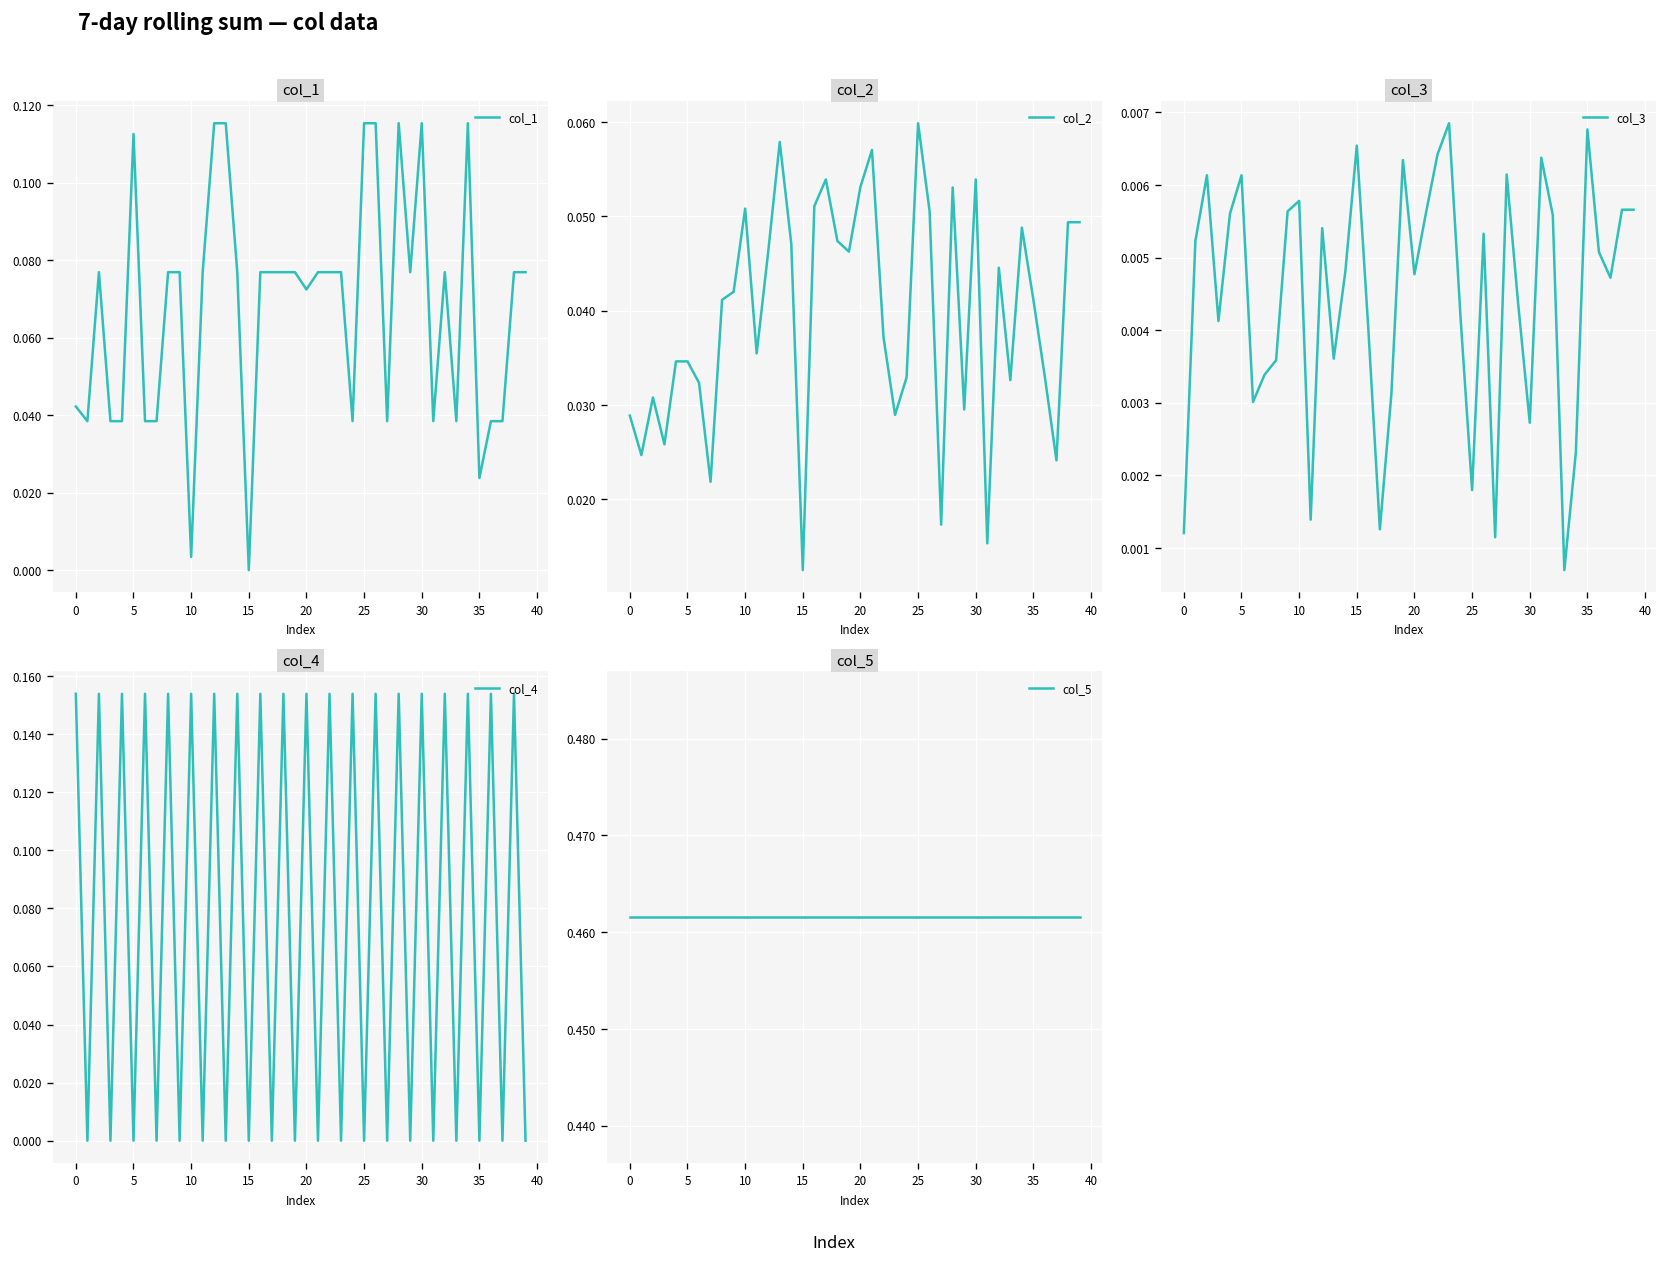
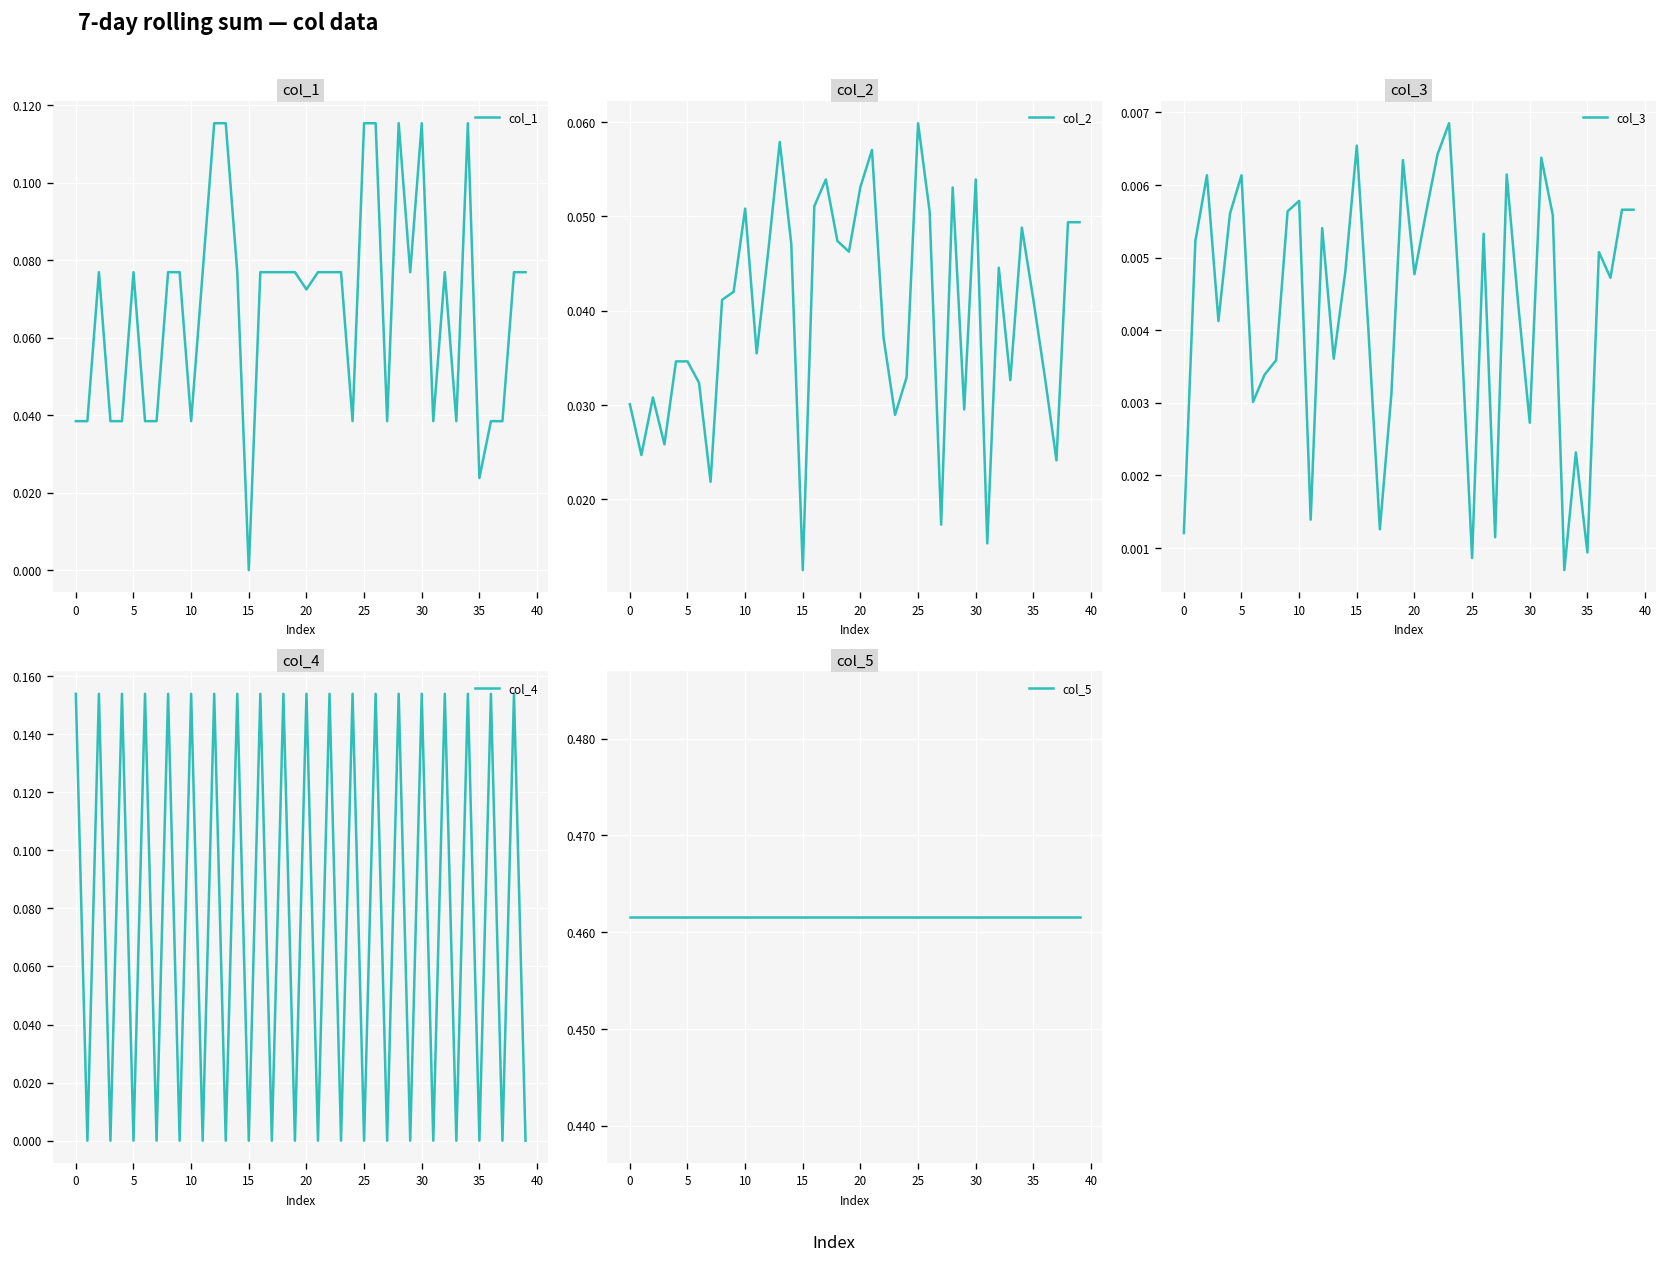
  {
    "col_1": {
-     "0": 0.042,
-     "5": 0.113,
-     "10": 0.003,
+     "0": 0.038,
+     "5": 0.077,
+     "10": 0.038,
      "15": 0.000,
      "20": 0.072,
      "25": 0.115,
      "30": 0.115,
      "35": 0.024
    },
    "col_2": {
-     "0": 0.029,
+     "0": 0.030,
      "5": 0.035,
      "10": 0.051,
      "15": 0.012,
      "20": 0.053,
      "25": 0.060,
      "30": 0.054,
      "35": 0.041
    },
    "col_3": {
      "0": 0.0012,
      "5": 0.0061,
      "10": 0.0058,
      "15": 0.0065,
      "20": 0.0048,
-     "25": 0.0018,
+     "25": 0.0009,
      "30": 0.0027,
-     "35": 0.0068
+     "35": 0.0009
    },
    "col_4": {
      "0": 0.154,
      "5": 0.000,
      "10": 0.154,
      "15": 0.000,
      "20": 0.154,
      "25": 0.000,
      "30": 0.154,
      "35": 0.000
    },
    "col_5": {
      "0": 0.462,
      "5": 0.462,
      "10": 0.462,
      "15": 0.462,
      "20": 0.462,
      "25": 0.462,
      "30": 0.462,
      "35": 0.462
    }
  }
